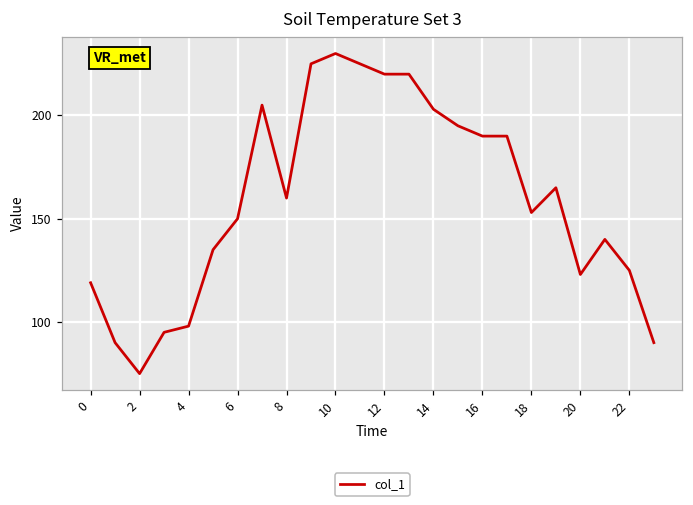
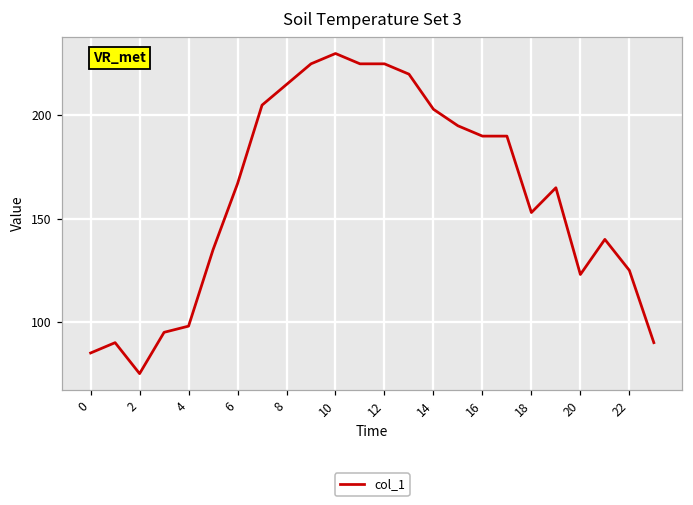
  {
-   "0": 119,
+   "0": 85,
    "2": 75,
    "4": 98,
-   "6": 150,
-   "8": 160,
+   "6": 167,
+   "8": 215,
    "10": 230,
-   "12": 220,
+   "12": 225,
    "14": 203,
    "16": 190,
    "18": 153,
    "20": 123,
    "22": 125
  }
